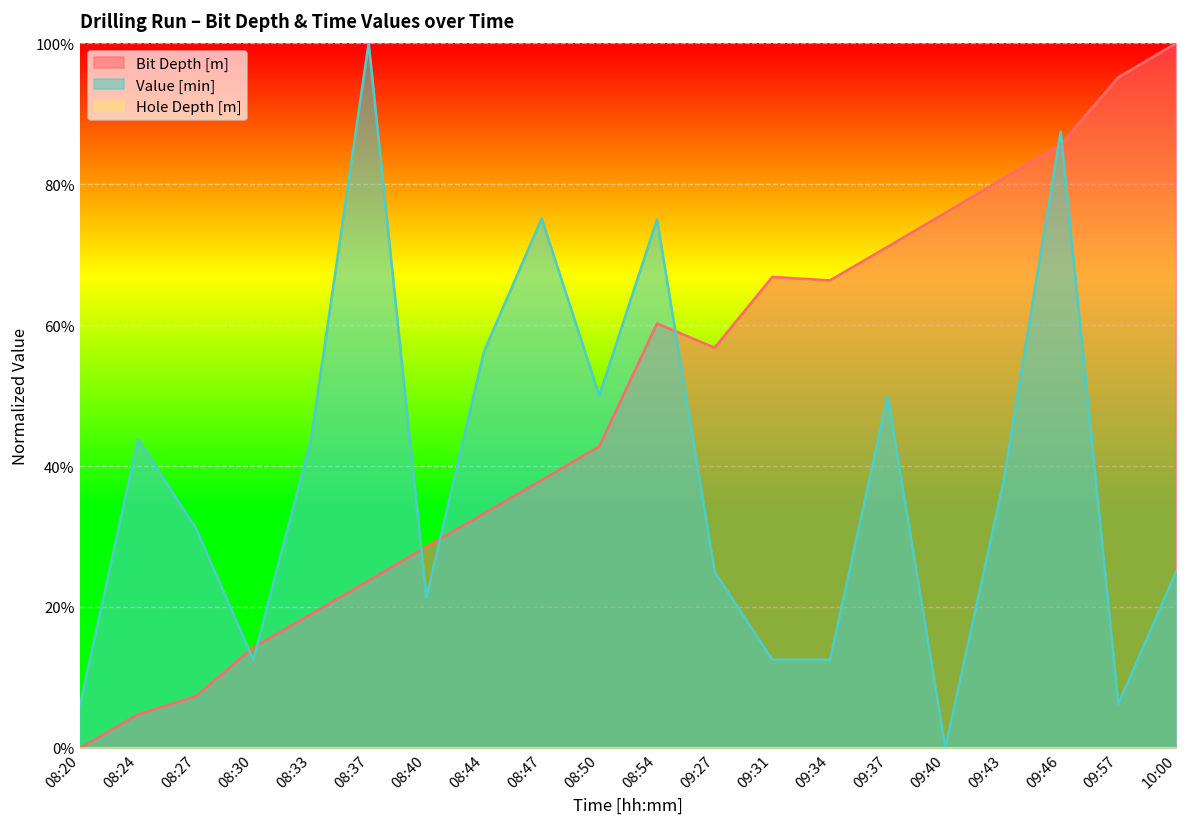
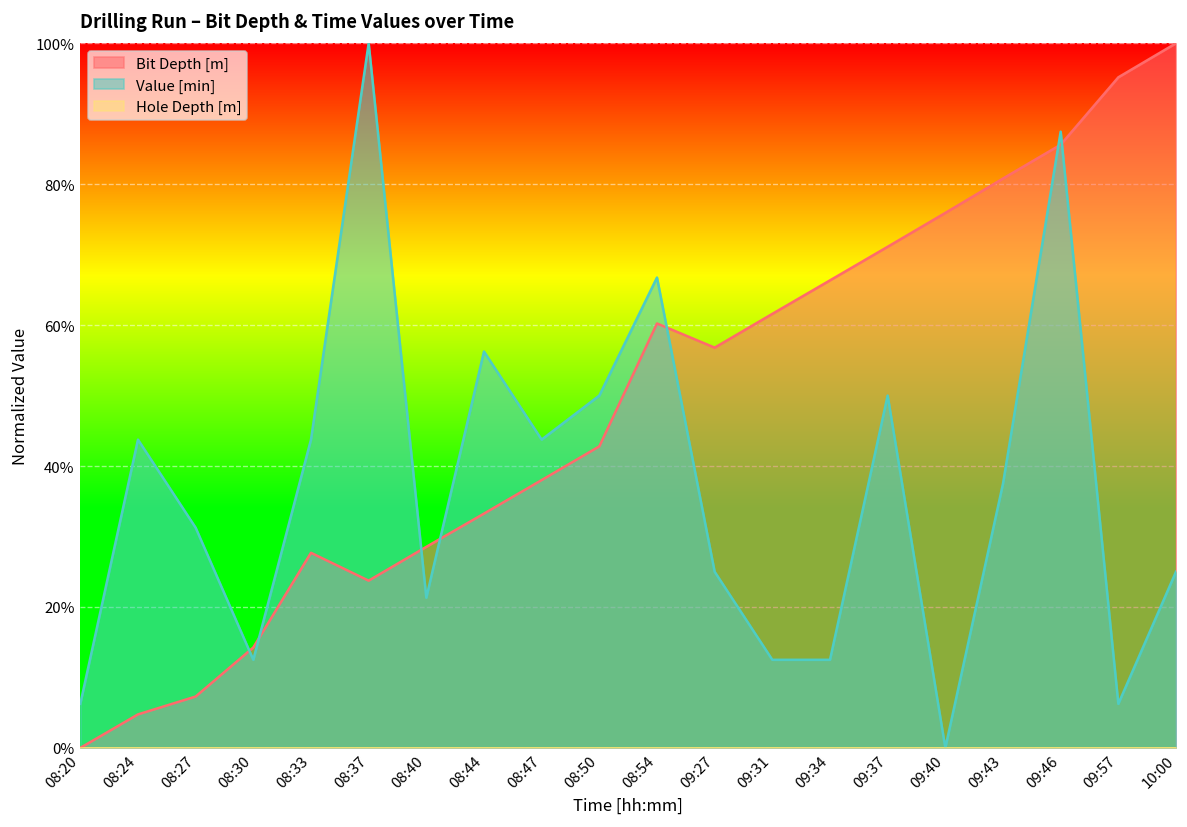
  {
    "Bit Depth [m]": {
      "08:24": "5%",
      "08:27": "7%",
      "08:30": "14%",
-     "08:33": "19%",
+     "08:33": "28%",
      "08:37": "24%",
      "08:40": "29%",
      "08:44": "33%",
      "08:47": "38%",
      "08:50": "43%",
      "08:54": "60%",
      "09:27": "57%",
-     "09:31": "67%",
+     "09:31": "62%",
      "09:34": "66%",
      "09:37": "71%",
      "09:40": "76%",
      "09:43": "81%",
      "09:46": "86%",
      "09:57": "95%",
      "10:00": "100%"
    },
    "Value [min]": {
      "08:20": "6%",
      "08:24": "44%",
      "08:27": "31%",
      "08:30": "13%",
      "08:33": "44%",
      "08:37": "100%",
      "08:40": "21%",
      "08:44": "56%",
-     "08:47": "75%",
+     "08:47": "44%",
      "08:50": "50%",
-     "08:54": "75%",
+     "08:54": "67%",
      "09:27": "25%",
      "09:31": "13%",
      "09:34": "13%",
      "09:37": "50%",
      "09:43": "38%",
      "09:46": "87%",
      "09:57": "6%",
      "10:00": "25%"
    },
    "Hole Depth [m]": {
      "08:24": "0%",
      "08:27": "0%",
      "08:30": "0%",
      "08:33": "0%",
      "08:37": "0%",
      "08:40": "0%",
      "08:44": "0%",
      "08:47": "0%",
      "08:50": "0%",
      "08:54": "0%",
      "09:27": "0%",
      "09:31": "0%",
      "09:34": "0%",
      "09:37": "0%",
      "09:43": "0%",
      "09:46": "0%",
      "09:57": "0%",
      "10:00": "0%"
    }
  }
